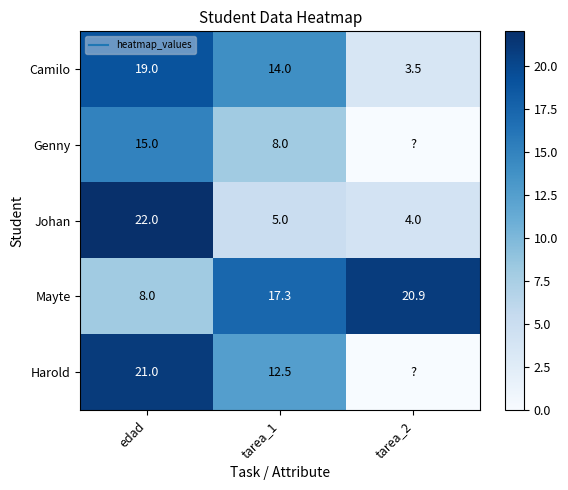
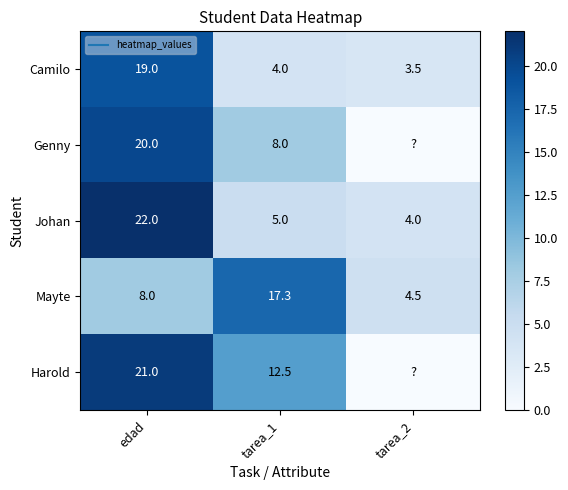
  {
    "Camilo": {
      "edad": 19.0,
-     "tarea_1": 14.0,
+     "tarea_1": 4.0,
      "tarea_2": 3.5
    },
    "Genny": {
-     "edad": 15.0,
+     "edad": 20.0,
      "tarea_1": 8.0
    },
    "Johan": {
      "edad": 22.0,
      "tarea_1": 5.0,
      "tarea_2": 4.0
    },
    "Mayte": {
      "edad": 8.0,
      "tarea_1": 17.3,
-     "tarea_2": 20.9
+     "tarea_2": 4.5
    },
    "Harold": {
      "edad": 21.0,
      "tarea_1": 12.5
    }
  }
